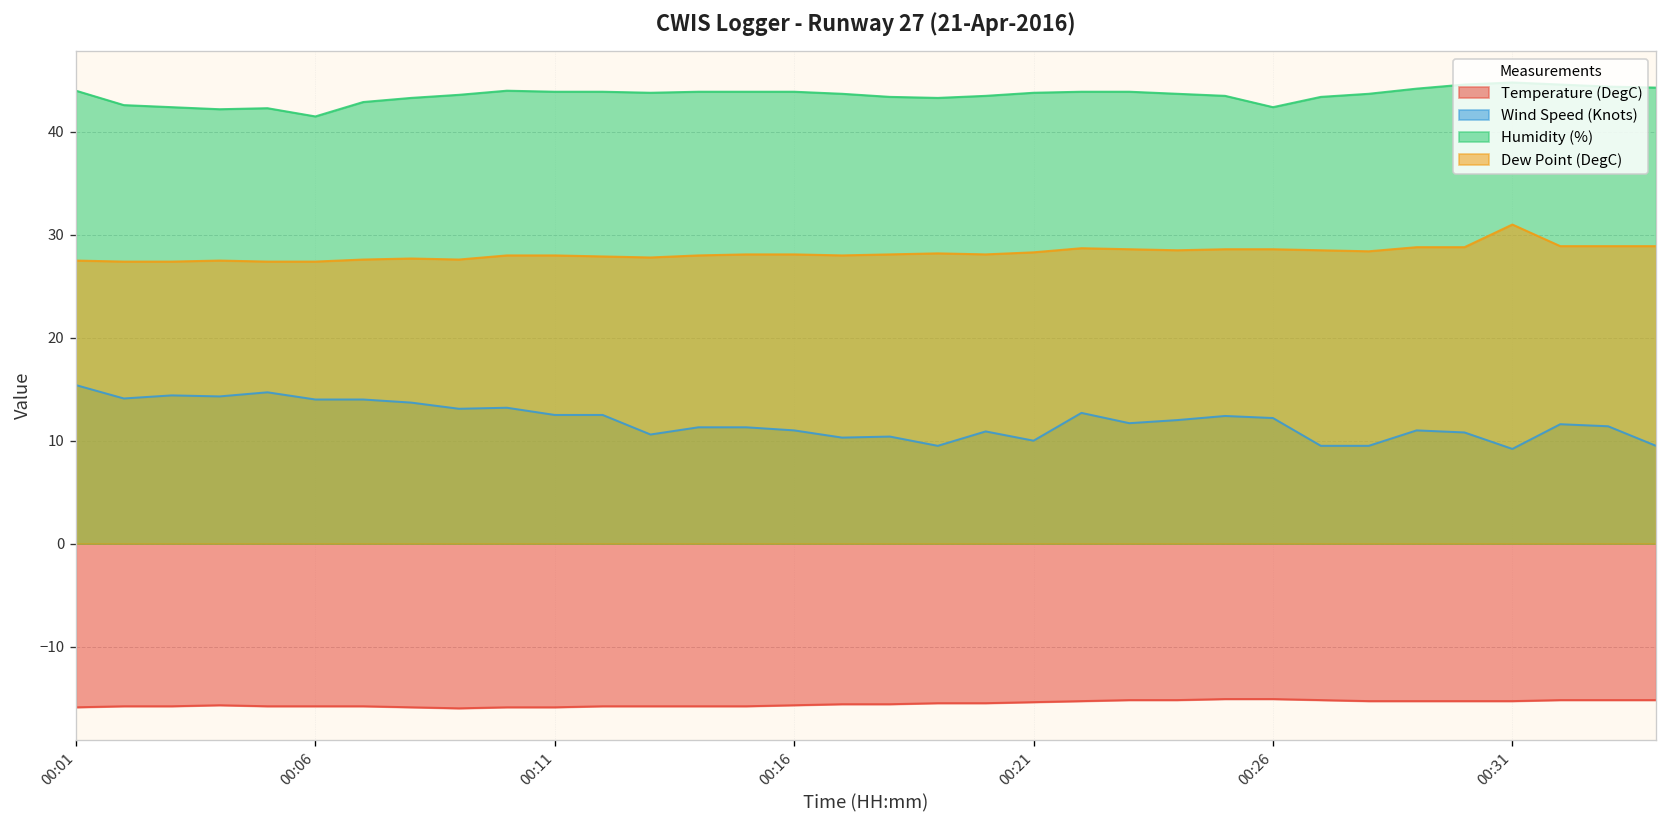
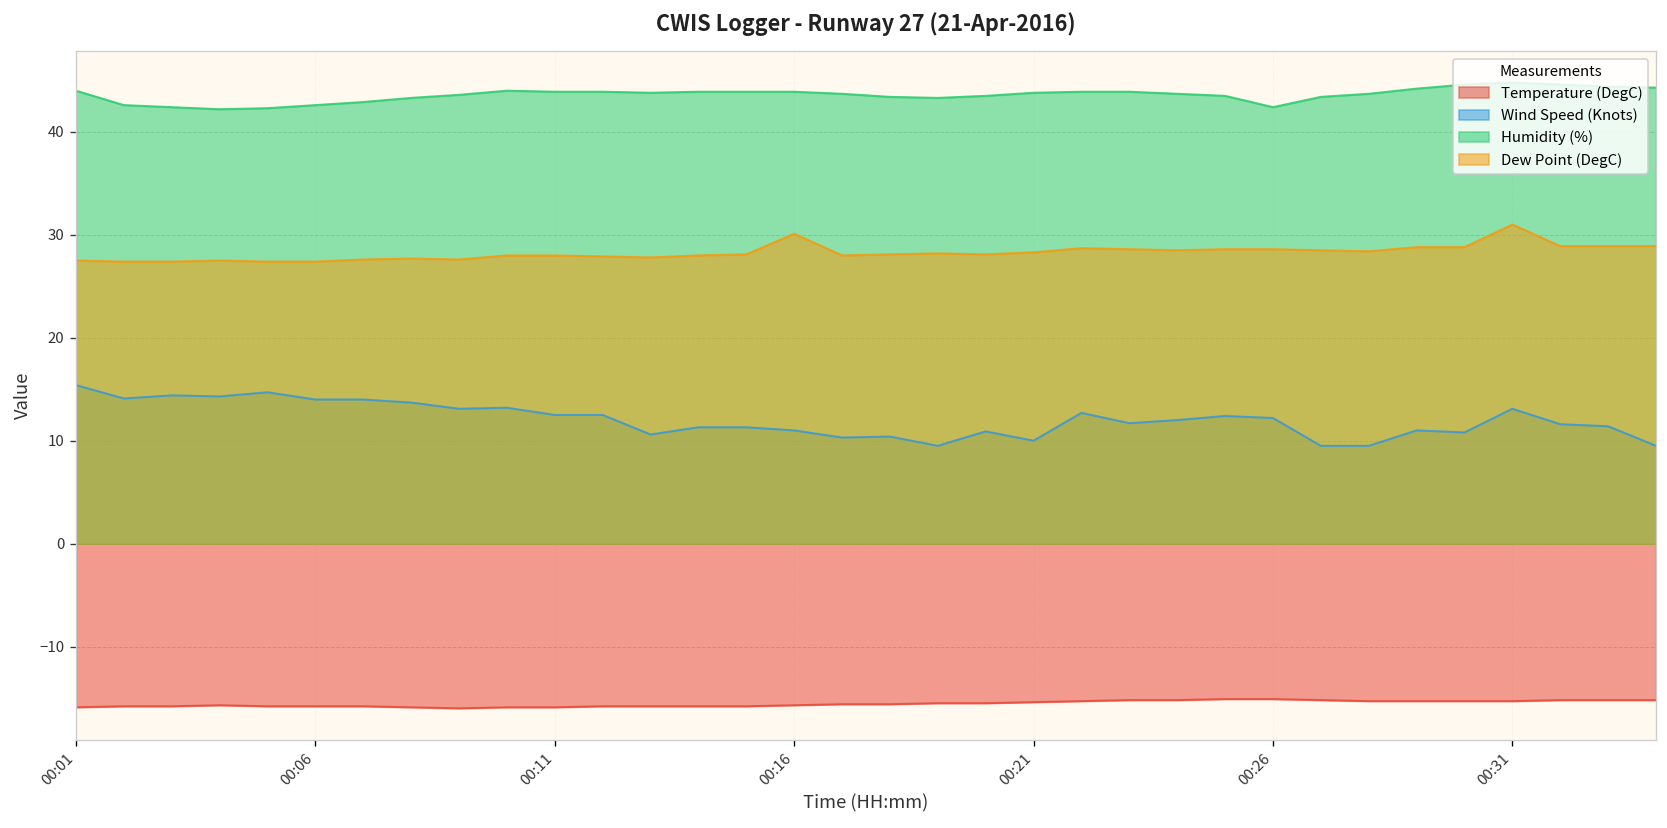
  {
    "Wind Speed (Knots)": {
      "00:01": 15,
      "00:06": 14,
      "00:11": 13,
      "00:16": 11,
      "00:21": 10,
      "00:26": 12,
-     "00:31": 9
+     "00:31": 13
    },
    "Humidity (%)": {
      "00:01": 44,
-     "00:06": 42,
+     "00:06": 43,
      "00:11": 44,
      "00:16": 44,
      "00:21": 44,
      "00:26": 42
    },
    "Dew Point (DegC)": {
      "00:01": 28,
      "00:06": 27,
      "00:11": 28,
-     "00:16": 28,
+     "00:16": 30,
      "00:21": 28,
      "00:26": 29,
      "00:31": 31
    }
  }
